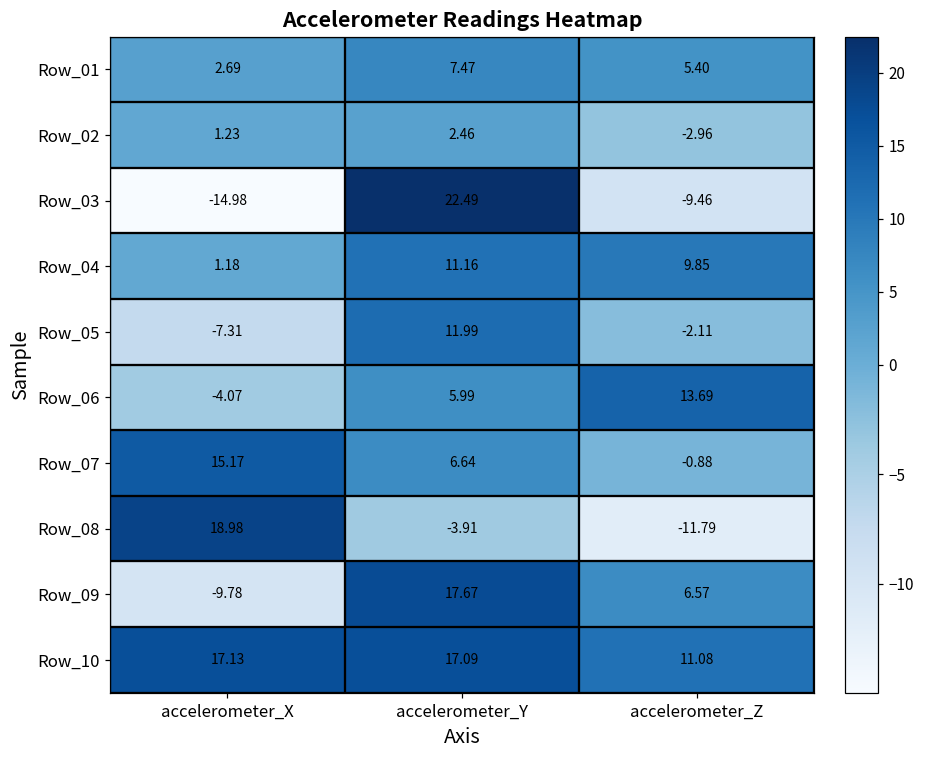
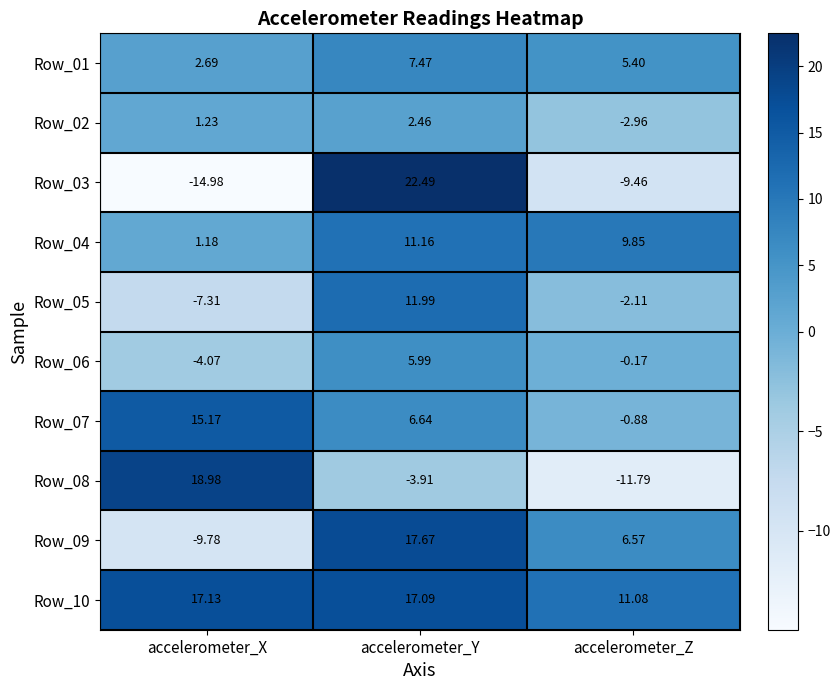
  {
    "Row_01": {
      "accelerometer_X": 2.69,
      "accelerometer_Y": 7.47,
      "accelerometer_Z": 5.40
    },
    "Row_02": {
      "accelerometer_X": 1.23,
      "accelerometer_Y": 2.46,
      "accelerometer_Z": -2.96
    },
    "Row_03": {
      "accelerometer_X": -14.98,
      "accelerometer_Y": 22.49,
      "accelerometer_Z": -9.46
    },
    "Row_04": {
      "accelerometer_X": 1.18,
      "accelerometer_Y": 11.16,
      "accelerometer_Z": 9.85
    },
    "Row_05": {
      "accelerometer_X": -7.31,
      "accelerometer_Y": 11.99,
      "accelerometer_Z": -2.11
    },
    "Row_06": {
      "accelerometer_X": -4.07,
      "accelerometer_Y": 5.99,
-     "accelerometer_Z": 13.69
+     "accelerometer_Z": -0.17
    },
    "Row_07": {
      "accelerometer_X": 15.17,
      "accelerometer_Y": 6.64,
      "accelerometer_Z": -0.88
    },
    "Row_08": {
      "accelerometer_X": 18.98,
      "accelerometer_Y": -3.91,
      "accelerometer_Z": -11.79
    },
    "Row_09": {
      "accelerometer_X": -9.78,
      "accelerometer_Y": 17.67,
      "accelerometer_Z": 6.57
    },
    "Row_10": {
      "accelerometer_X": 17.13,
      "accelerometer_Y": 17.09,
      "accelerometer_Z": 11.08
    }
  }
